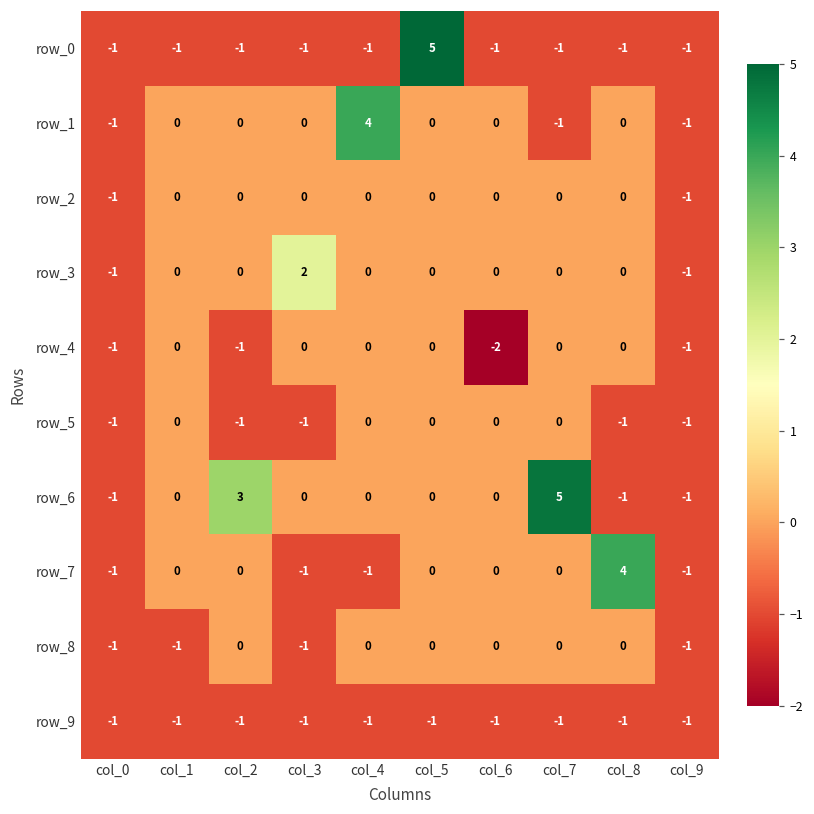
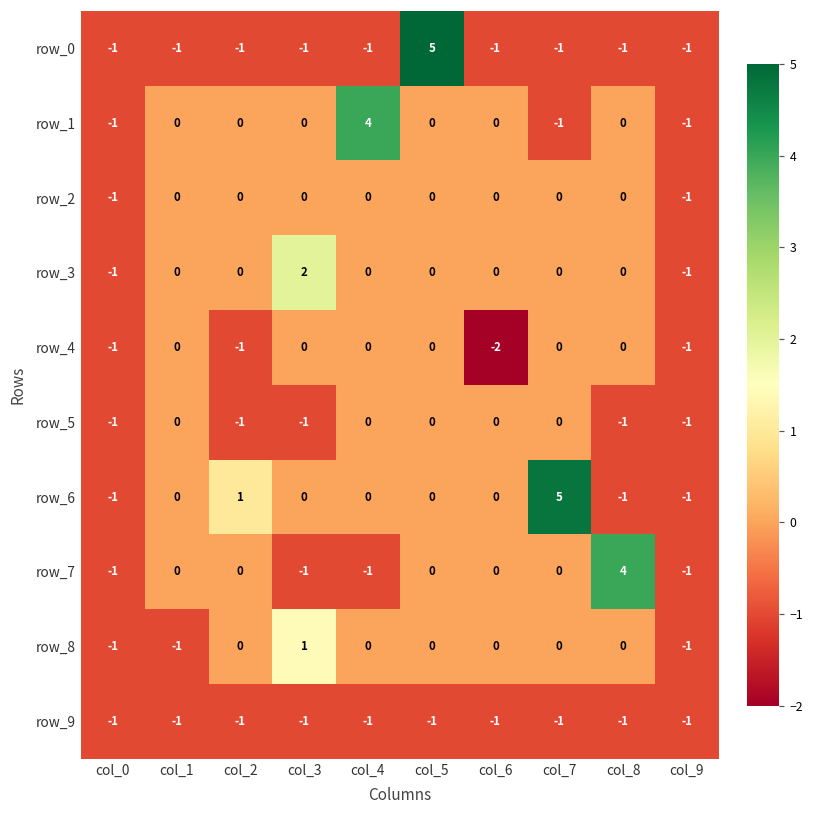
  {
    "row_0": {
      "col_0": -1,
      "col_1": -1,
      "col_2": -1,
      "col_3": -1,
      "col_4": -1,
      "col_5": 5,
      "col_6": -1,
      "col_7": -1,
      "col_8": -1,
      "col_9": -1
    },
    "row_1": {
      "col_0": -1,
      "col_1": 0,
      "col_2": 0,
      "col_3": 0,
      "col_4": 4,
      "col_5": 0,
      "col_6": 0,
      "col_7": -1,
      "col_8": 0,
      "col_9": -1
    },
    "row_2": {
      "col_0": -1,
      "col_1": 0,
      "col_2": 0,
      "col_3": 0,
      "col_4": 0,
      "col_5": 0,
      "col_6": 0,
      "col_7": 0,
      "col_8": 0,
      "col_9": -1
    },
    "row_3": {
      "col_0": -1,
      "col_1": 0,
      "col_2": 0,
      "col_3": 2,
      "col_4": 0,
      "col_5": 0,
      "col_6": 0,
      "col_7": 0,
      "col_8": 0,
      "col_9": -1
    },
    "row_4": {
      "col_0": -1,
      "col_1": 0,
      "col_2": -1,
      "col_3": 0,
      "col_4": 0,
      "col_5": 0,
      "col_6": -2,
      "col_7": 0,
      "col_8": 0,
      "col_9": -1
    },
    "row_5": {
      "col_0": -1,
      "col_1": 0,
      "col_2": -1,
      "col_3": -1,
      "col_4": 0,
      "col_5": 0,
      "col_6": 0,
      "col_7": 0,
      "col_8": -1,
      "col_9": -1
    },
    "row_6": {
      "col_0": -1,
      "col_1": 0,
-     "col_2": 3,
+     "col_2": 1,
      "col_3": 0,
      "col_4": 0,
      "col_5": 0,
      "col_6": 0,
      "col_7": 5,
      "col_8": -1,
      "col_9": -1
    },
    "row_7": {
      "col_0": -1,
      "col_1": 0,
      "col_2": 0,
      "col_3": -1,
      "col_4": -1,
      "col_5": 0,
      "col_6": 0,
      "col_7": 0,
      "col_8": 4,
      "col_9": -1
    },
    "row_8": {
      "col_0": -1,
      "col_1": -1,
      "col_2": 0,
-     "col_3": -1,
+     "col_3": 1,
      "col_4": 0,
      "col_5": 0,
      "col_6": 0,
      "col_7": 0,
      "col_8": 0,
      "col_9": -1
    },
    "row_9": {
      "col_0": -1,
      "col_1": -1,
      "col_2": -1,
      "col_3": -1,
      "col_4": -1,
      "col_5": -1,
      "col_6": -1,
      "col_7": -1,
      "col_8": -1,
      "col_9": -1
    }
  }
